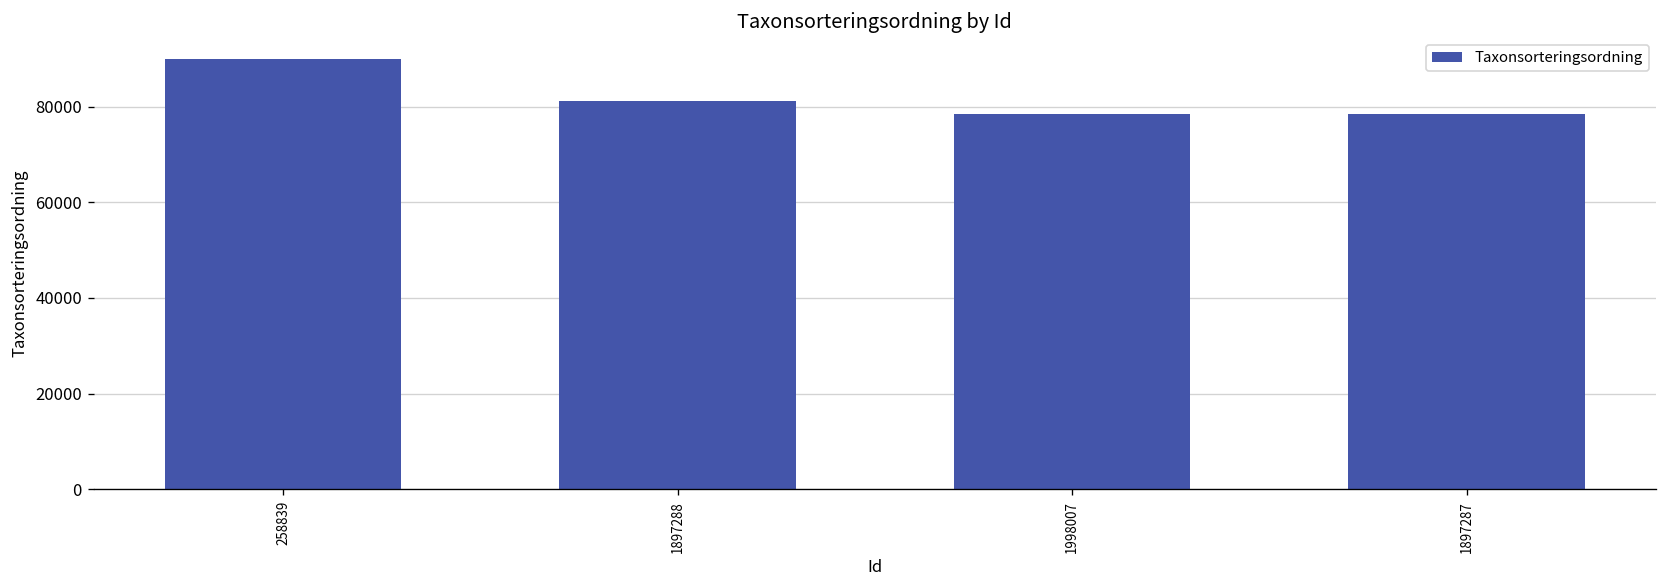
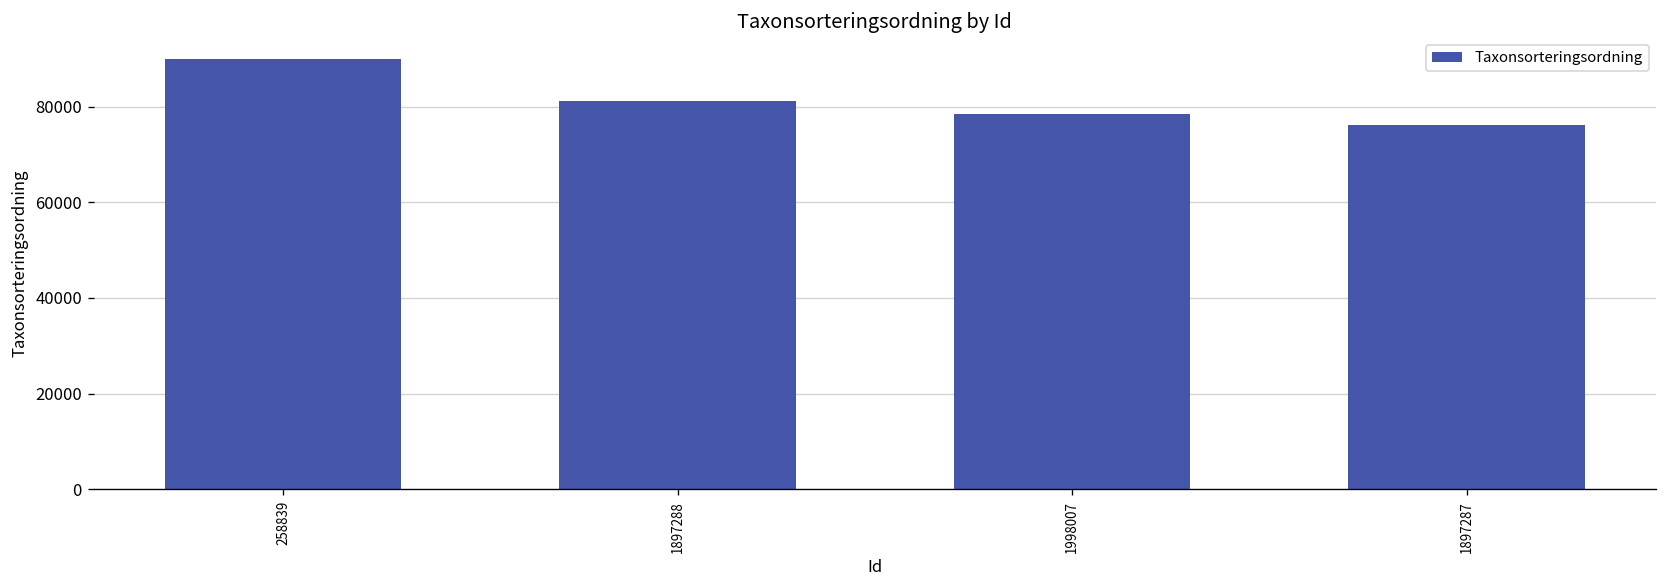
  {
    "258839": 90000,
    "1897288": 81000,
    "1998007": 79000,
-   "1897287": 79000
+   "1897287": 76000
  }
